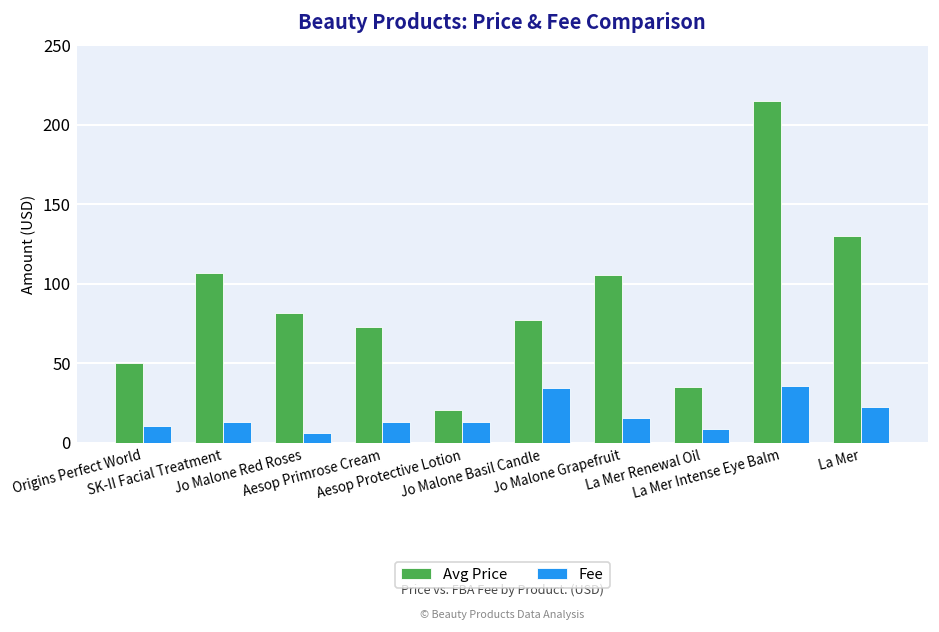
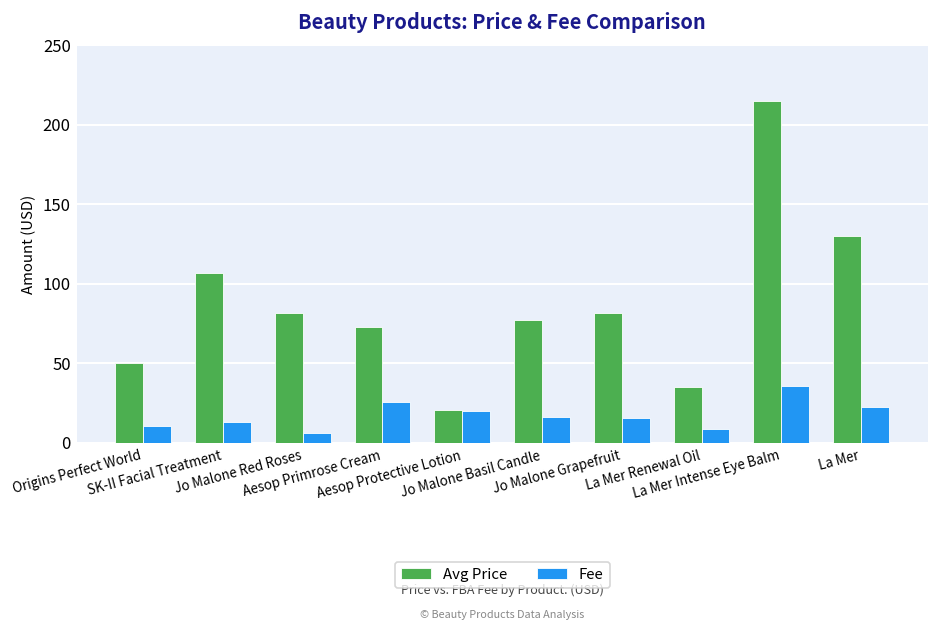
  {
    "Avg Price": {
      "Origins Perfect World": 50,
      "SK-II Facial Treatment": 107,
      "Jo Malone Red Roses": 82,
      "Aesop Primrose Cream": 73,
      "Aesop Protective Lotion": 21,
      "Jo Malone Basil Candle": 77,
-     "Jo Malone Grapefruit": 106,
+     "Jo Malone Grapefruit": 81,
      "La Mer Renewal Oil": 35,
      "La Mer Intense Eye Balm": 215,
      "La Mer": 130
    },
    "Fee": {
      "Origins Perfect World": 11,
      "SK-II Facial Treatment": 13,
      "Jo Malone Red Roses": 6,
-     "Aesop Primrose Cream": 13,
-     "Aesop Protective Lotion": 13,
-     "Jo Malone Basil Candle": 35,
+     "Aesop Primrose Cream": 26,
+     "Aesop Protective Lotion": 20,
+     "Jo Malone Basil Candle": 16,
      "Jo Malone Grapefruit": 15,
      "La Mer Renewal Oil": 8,
      "La Mer Intense Eye Balm": 35,
      "La Mer": 23
    }
  }
